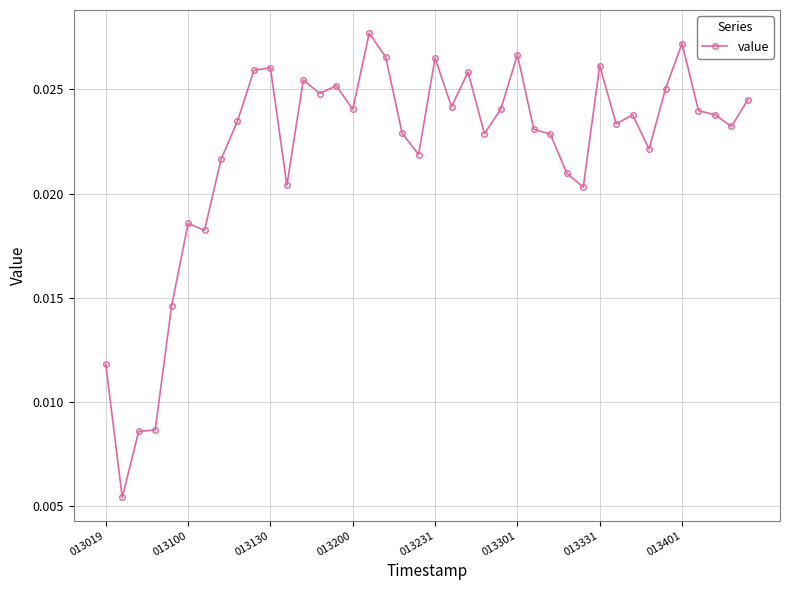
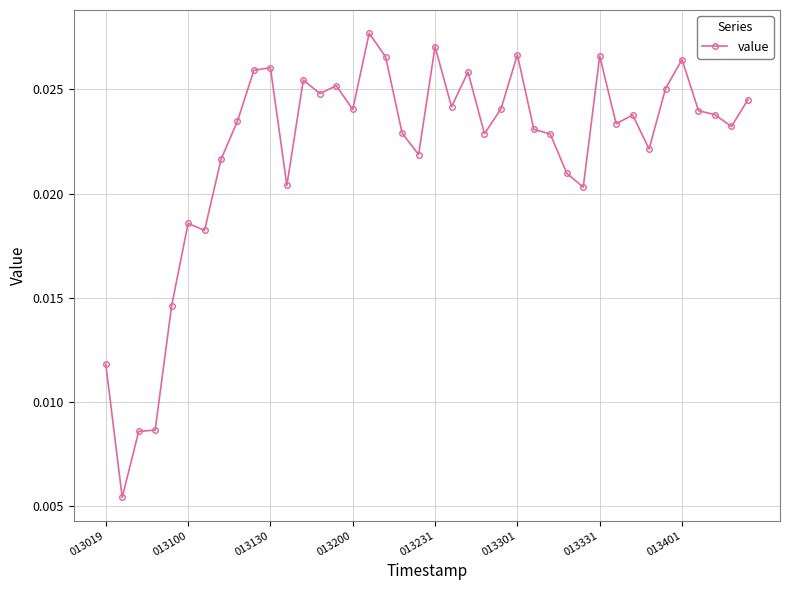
  {
    "013019": 0.0118,
    "013100": 0.0186,
    "013130": 0.0260,
    "013200": 0.0240,
-   "013231": 0.0265,
+   "013231": 0.0271,
    "013301": 0.0267,
-   "013331": 0.0261,
-   "013401": 0.0272
+   "013331": 0.0266,
+   "013401": 0.0264
  }
